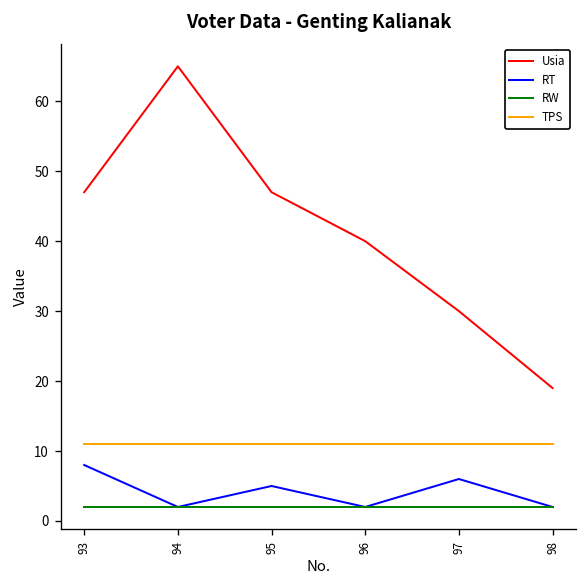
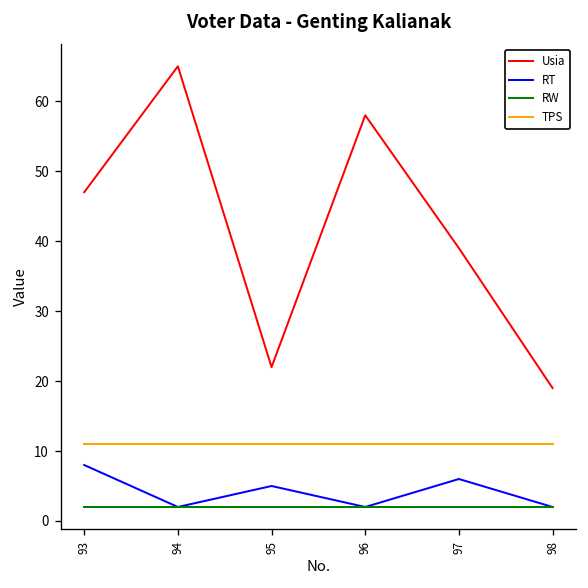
  {
    "Usia": {
      "93": 47,
      "94": 65,
-     "95": 47,
-     "96": 40,
-     "97": 30,
+     "95": 22,
+     "96": 58,
+     "97": 39,
      "98": 19
    },
    "RT": {
      "93": 8,
      "95": 5,
      "97": 6
    },
    "RW": {
      "93": 2,
      "95": 2,
      "97": 2
    },
    "TPS": {
      "93": 11,
      "94": 11,
      "95": 11,
      "96": 11,
      "97": 11,
      "98": 11
    }
  }
